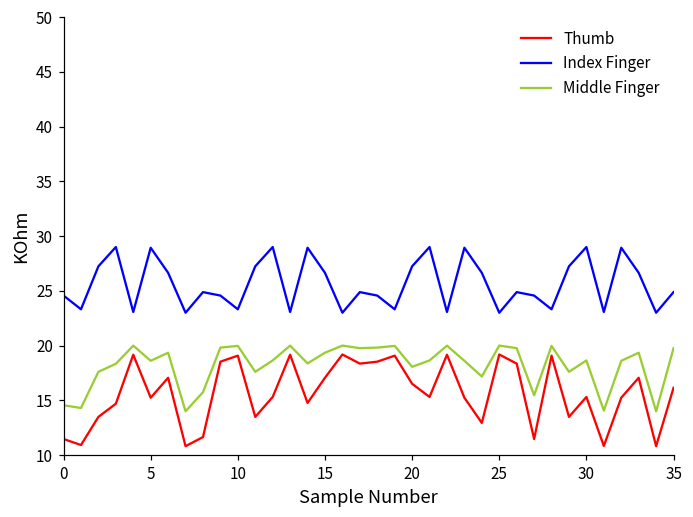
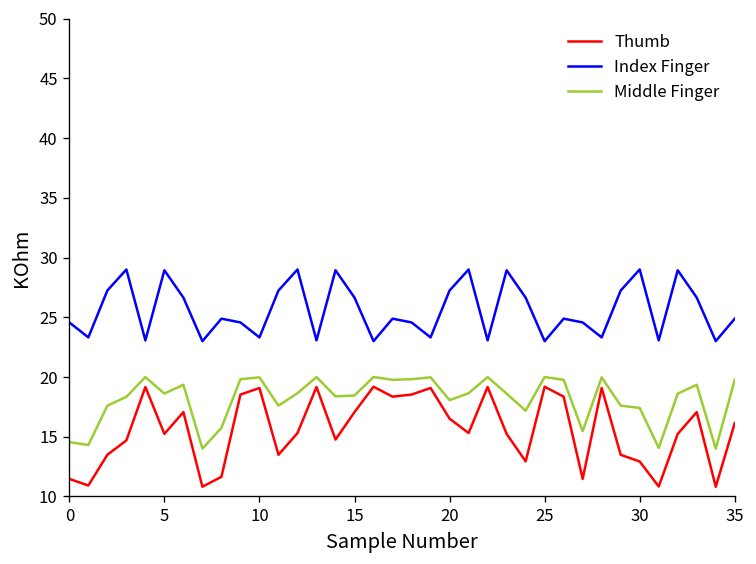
  {
    "Thumb": {
      "0": 11,
      "5": 15,
      "10": 19,
      "15": 17,
      "20": 17,
      "25": 19,
-     "30": 15,
+     "30": 13,
      "35": 16
    },
    "Index Finger": {
      "0": 25,
      "5": 29,
      "10": 23,
      "15": 27,
      "20": 27,
      "25": 23,
      "30": 29,
      "35": 25
    },
    "Middle Finger": {
      "0": 15,
      "5": 19,
      "10": 20,
-     "15": 19,
+     "15": 18,
      "20": 18,
      "25": 20,
-     "30": 19,
+     "30": 17,
      "35": 20
    }
  }
